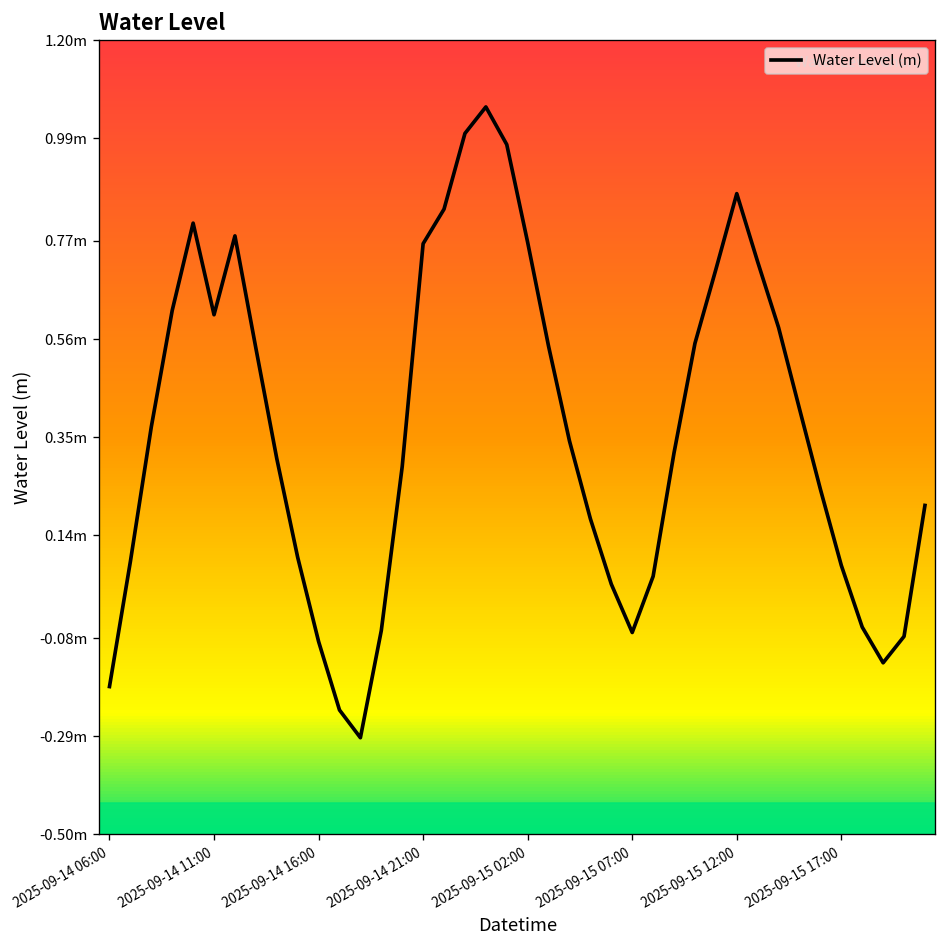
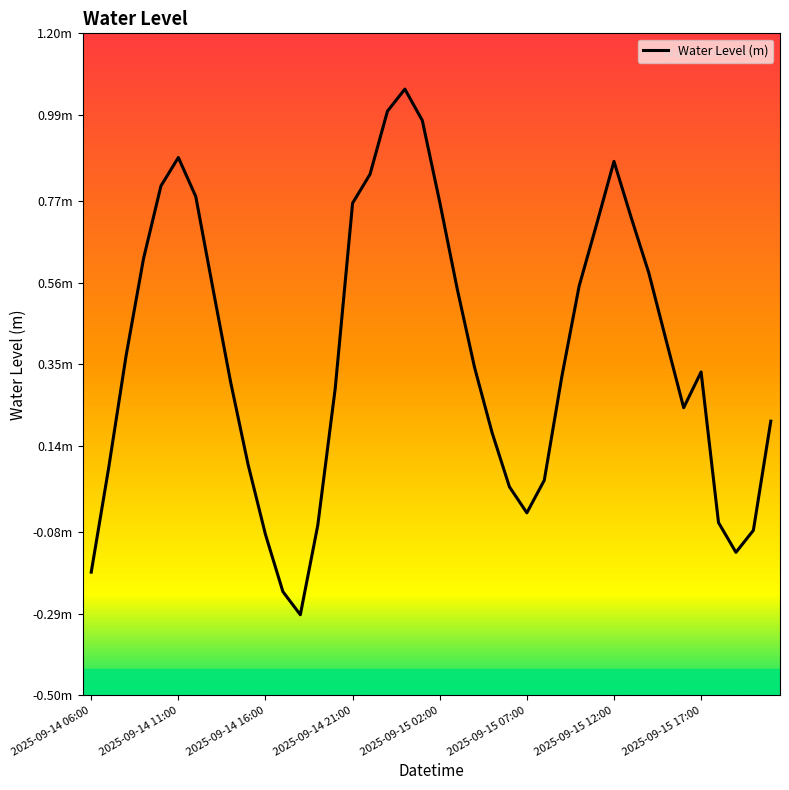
  {
    "2025-09-14 06:00": "-0.18m",
-   "2025-09-14 11:00": "0.61m",
+   "2025-09-14 11:00": "0.88m",
    "2025-09-14 16:00": "-0.09m",
    "2025-09-14 21:00": "0.76m",
    "2025-09-15 02:00": "0.77m",
-   "2025-09-15 07:00": "-0.07m",
+   "2025-09-15 07:00": "-0.03m",
    "2025-09-15 12:00": "0.87m",
-   "2025-09-15 17:00": "0.08m"
+   "2025-09-15 17:00": "0.33m"
  }
